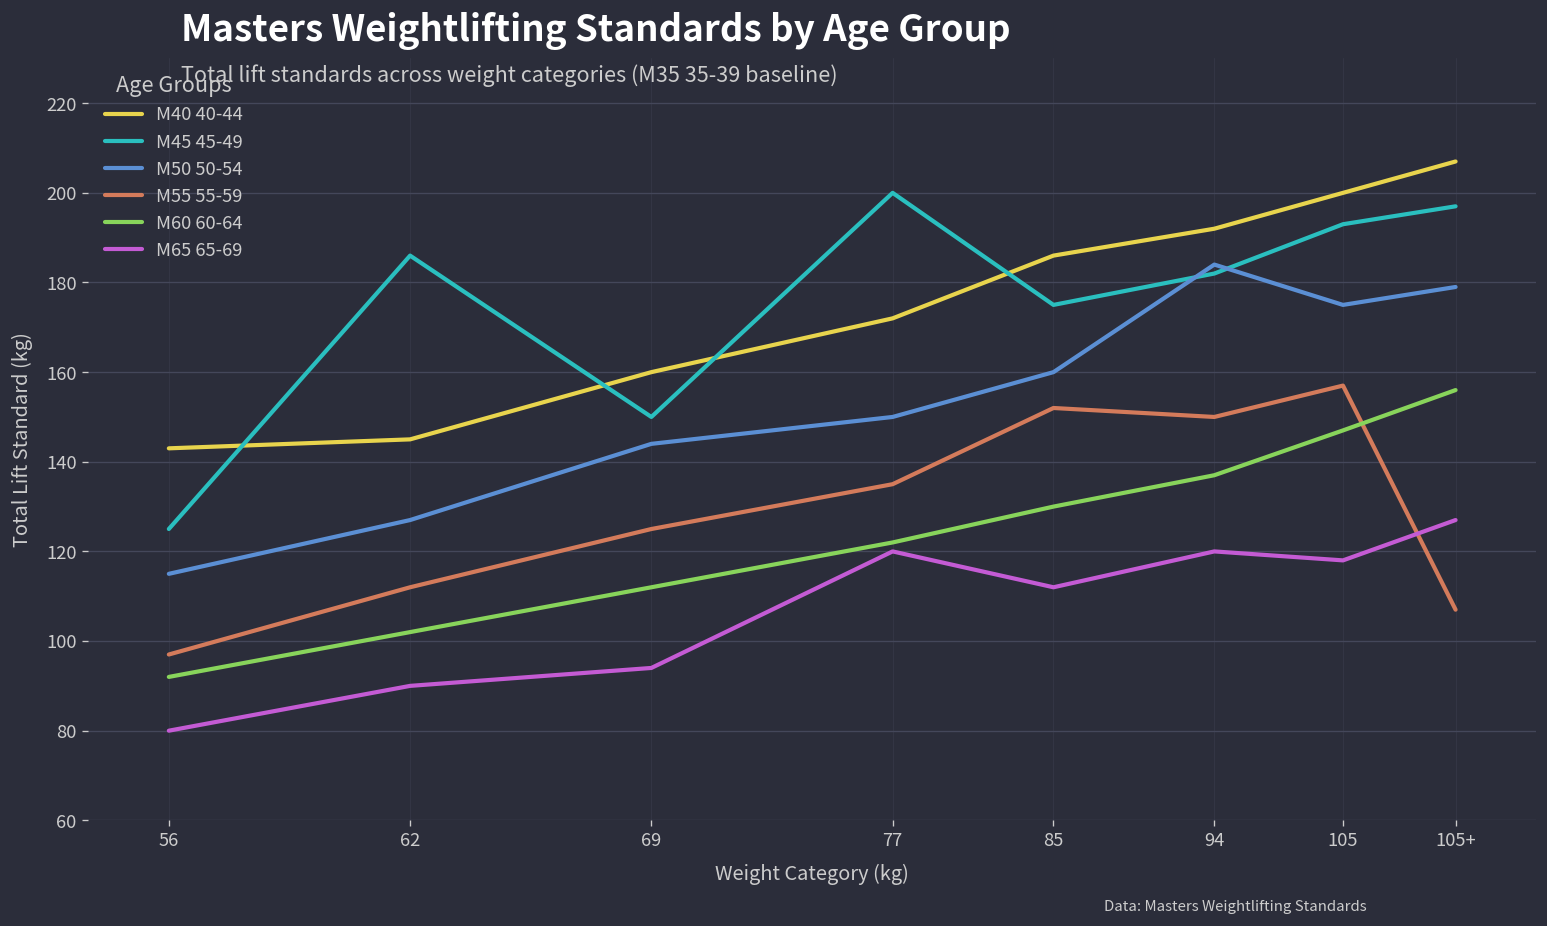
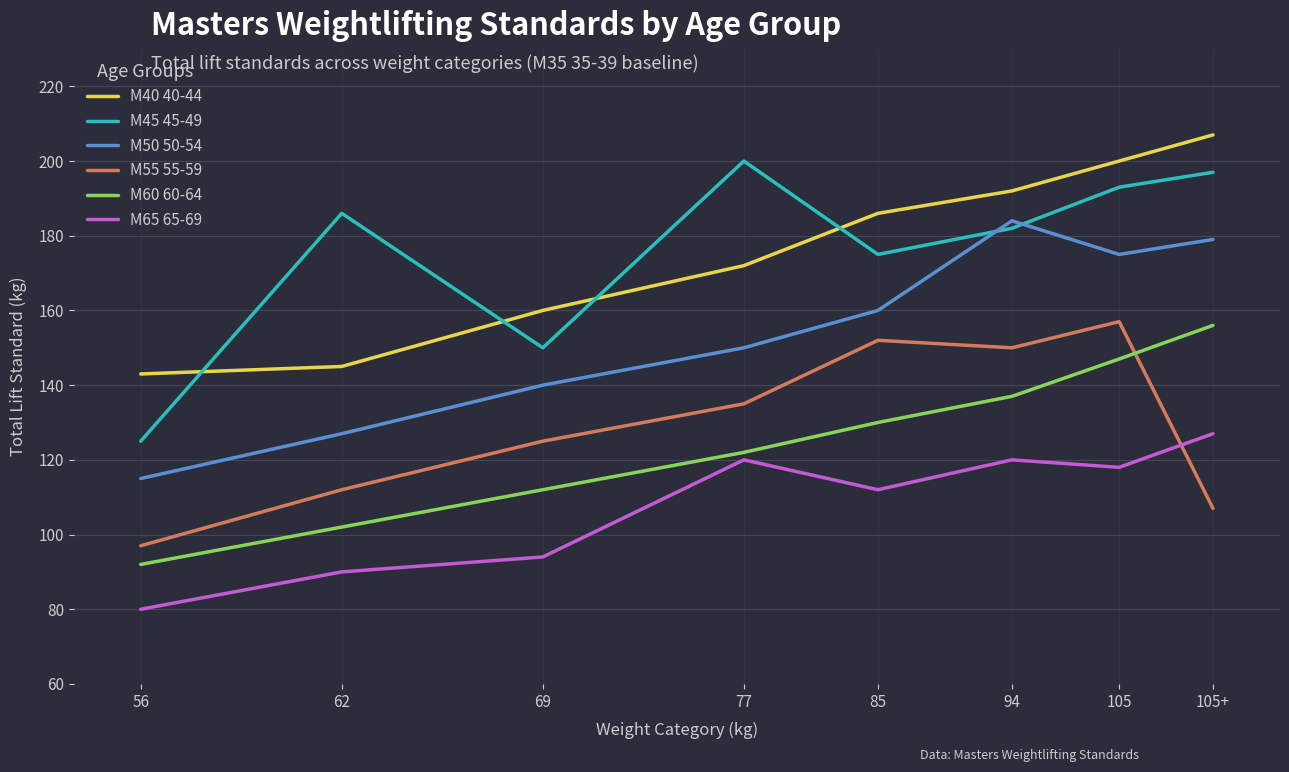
  {
    "M40 40-44": {
      "56": 143,
      "62": 145,
      "69": 160,
      "77": 172,
      "85": 186,
      "94": 192,
      "105": 200,
      "105+": 207
    },
    "M45 45-49": {
      "56": 125,
      "62": 186,
      "69": 150,
      "77": 200,
      "85": 175,
      "94": 182,
      "105": 193,
      "105+": 197
    },
    "M50 50-54": {
      "56": 115,
      "62": 127,
-     "69": 144,
+     "69": 140,
      "77": 150,
      "85": 160,
      "94": 184,
      "105": 175,
      "105+": 179
    },
    "M55 55-59": {
      "56": 97,
      "62": 112,
      "69": 125,
      "77": 135,
      "85": 152,
      "94": 150,
      "105": 157,
      "105+": 107
    },
    "M60 60-64": {
      "56": 92,
      "62": 102,
      "69": 112,
      "77": 122,
      "85": 130,
      "94": 137,
      "105": 147,
      "105+": 156
    },
    "M65 65-69": {
      "56": 80,
      "62": 90,
      "69": 94,
      "77": 120,
      "85": 112,
      "94": 120,
      "105": 118,
      "105+": 127
    }
  }
